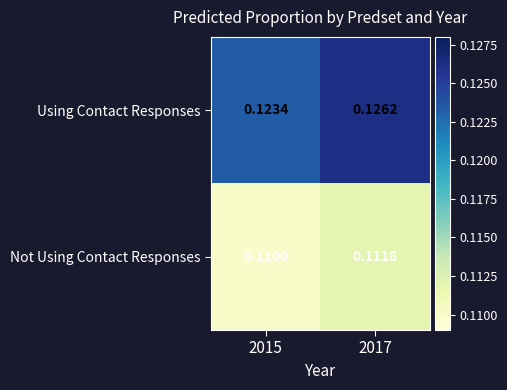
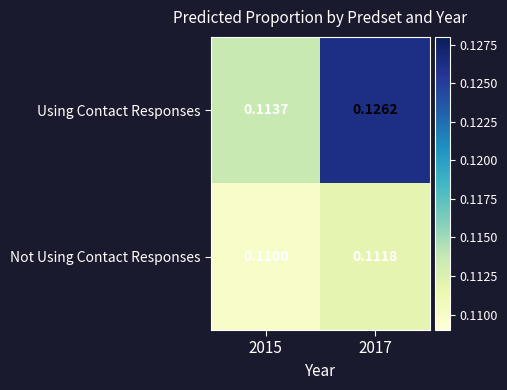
  {
    "Using Contact Responses": {
-     "2015": 0.1234,
+     "2015": 0.1137,
      "2017": 0.1262
    },
    "Not Using Contact Responses": {
      "2015": 0.1100,
      "2017": 0.1118
    }
  }
